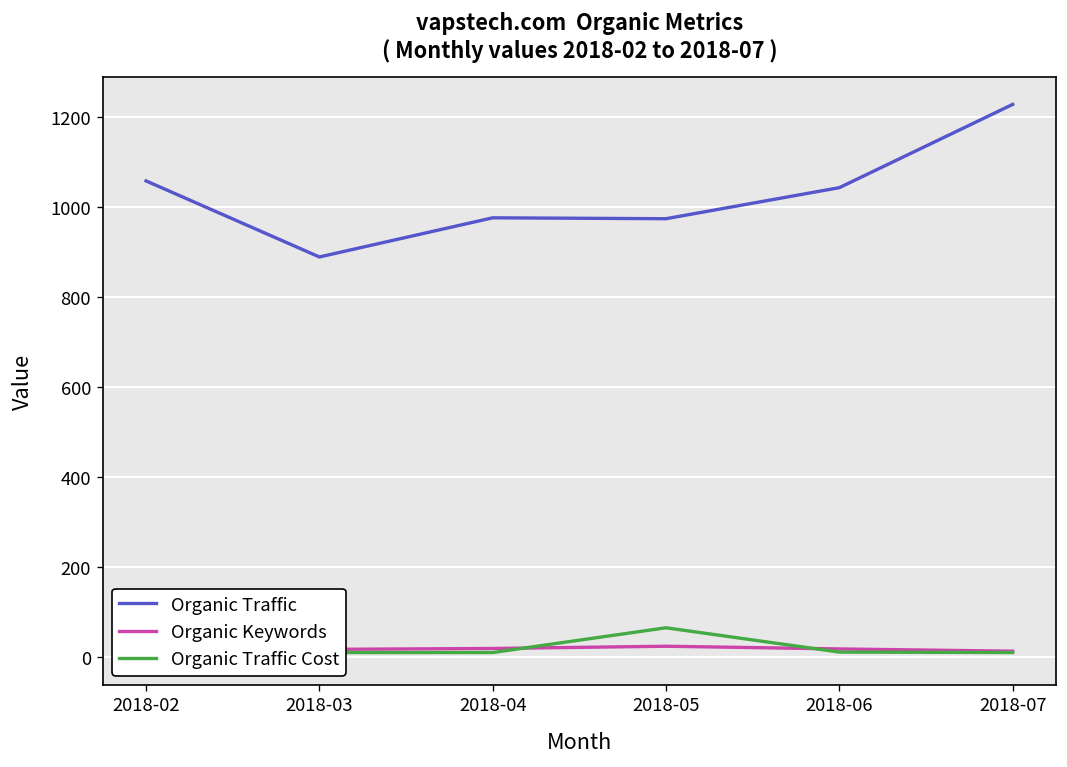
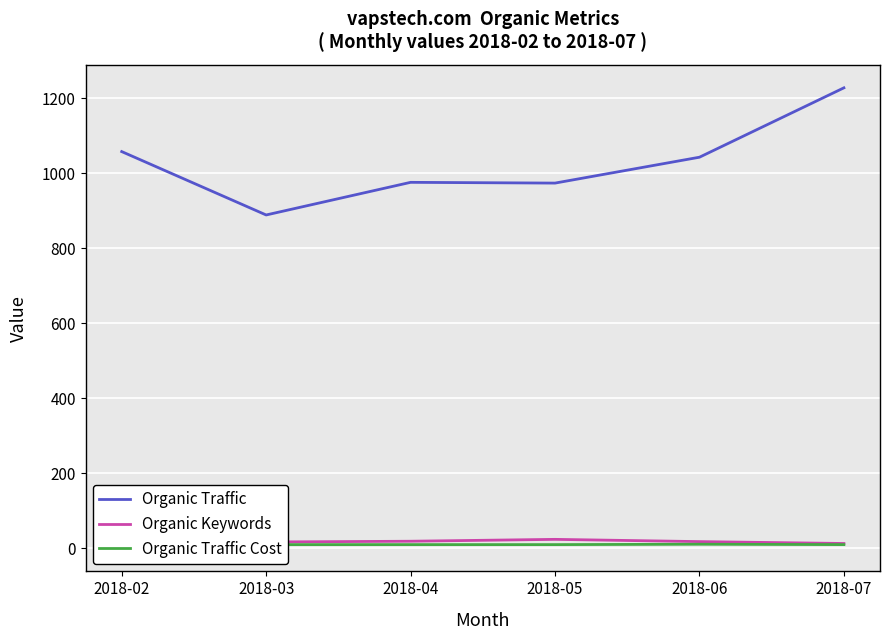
  {
    "Organic Traffic": {
      "2018-02": 1060,
      "2018-03": 890,
      "2018-04": 980,
      "2018-05": 970,
      "2018-06": 1040,
      "2018-07": 1230
    },
    "Organic Keywords": {
      "2018-04": 20,
      "2018-05": 20,
      "2018-06": 20
    },
    "Organic Traffic Cost": {
      "2018-04": 10,
-     "2018-05": 70,
+     "2018-05": 10,
      "2018-06": 10
    }
  }
